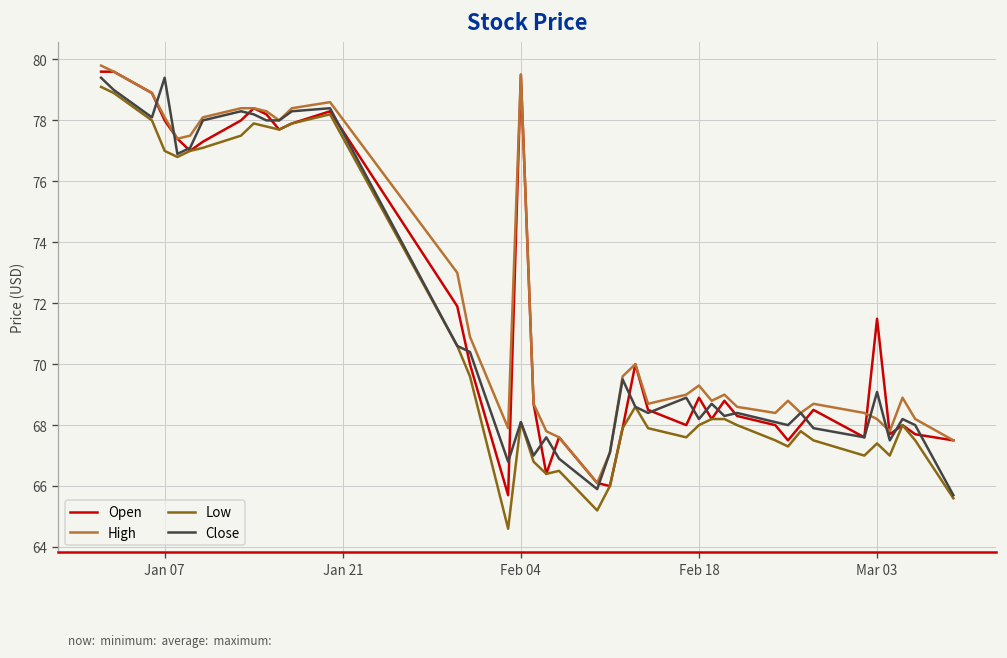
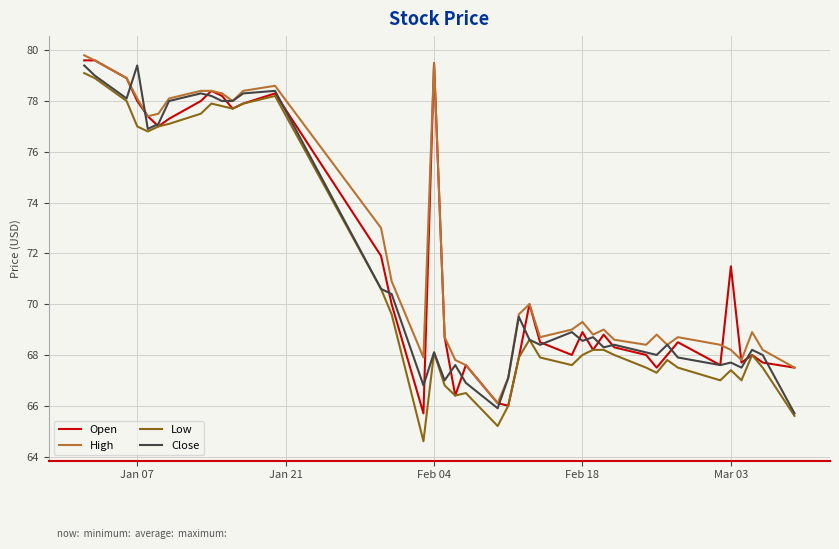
  {
    "Open": {
      "Feb 18": 68.9,
      "Mar 03": 71.5
    },
    "Close": {
      "Jan 07": 79.4,
-     "Feb 18": 68.2,
-     "Mar 03": 69.1
+     "Feb 18": 68.6,
+     "Mar 03": 67.7
    }
  }
